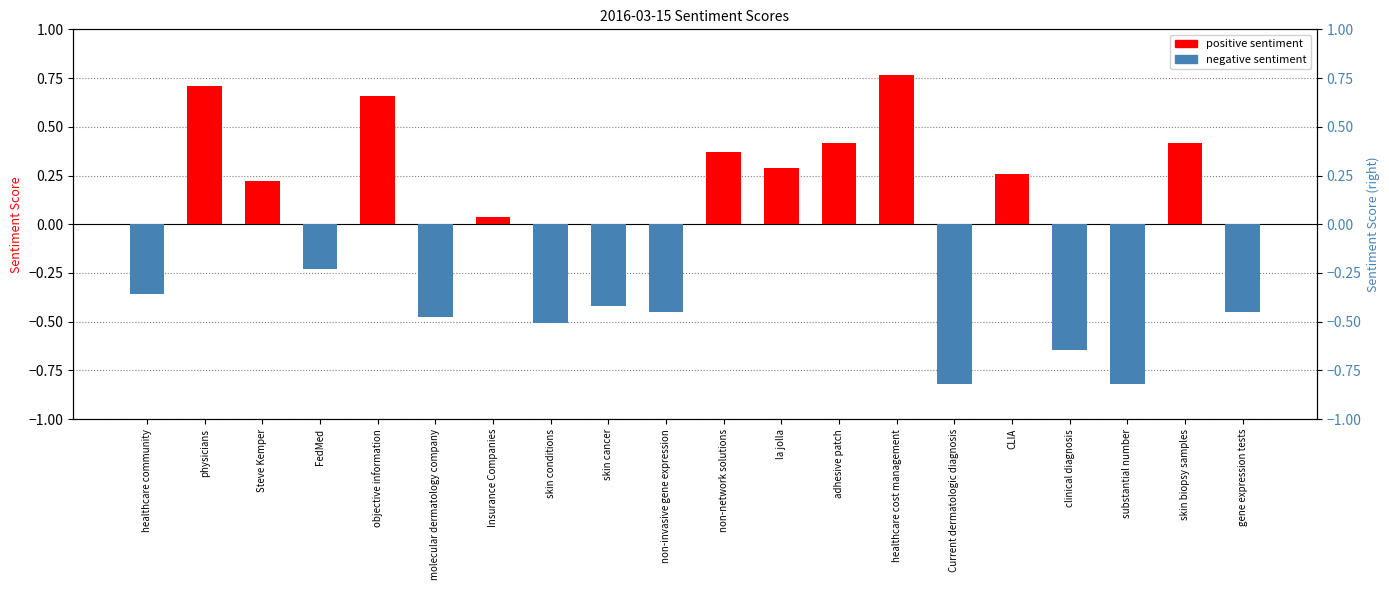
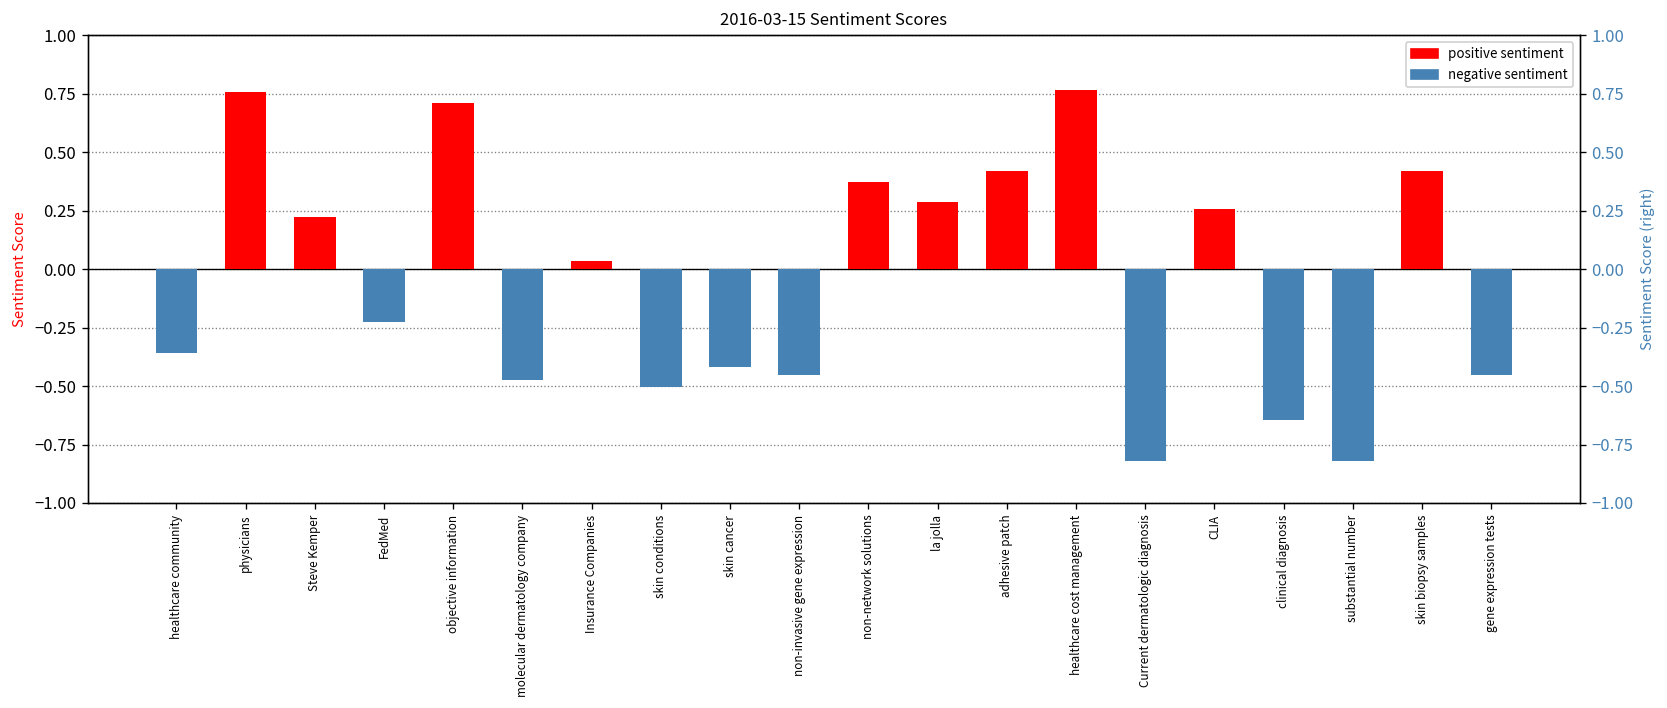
  {
    "healthcare community": -0.36,
-   "physicians": 0.71,
+   "physicians": 0.76,
    "Steve Kemper": 0.22,
    "FedMed": -0.23,
-   "objective information": 0.66,
+   "objective information": 0.71,
    "molecular dermatology company": -0.47,
    "Insurance Companies": 0.04,
    "skin conditions": -0.51,
    "skin cancer": -0.42,
    "non-invasive gene expression": -0.45,
    "non-network solutions": 0.37,
    "la jolla": 0.29,
    "adhesive patch": 0.42,
    "healthcare cost management": 0.77,
    "Current dermatologic diagnosis": -0.82,
    "CLIA": 0.26,
    "clinical diagnosis": -0.65,
    "substantial number": -0.82,
    "skin biopsy samples": 0.42,
    "gene expression tests": -0.45
  }
